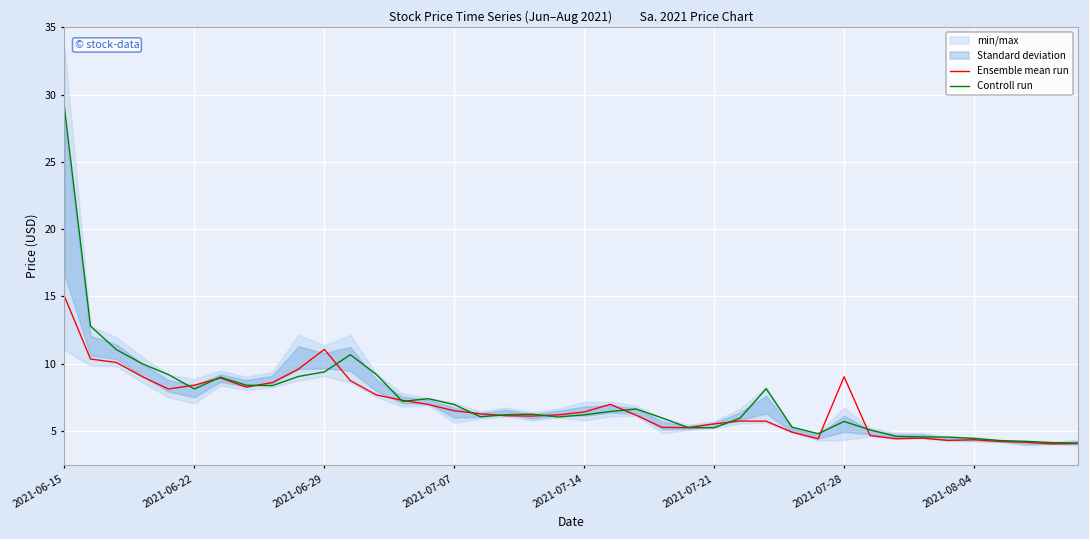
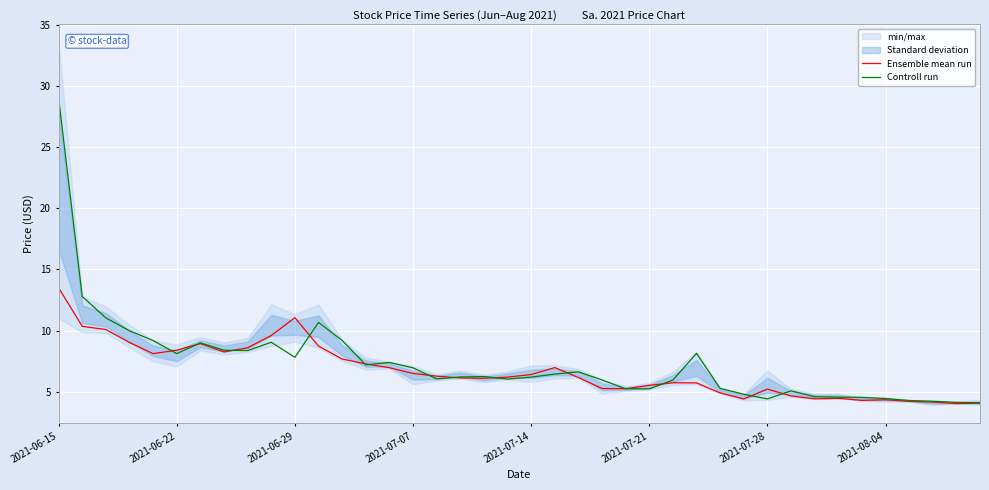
  {
    "Ensemble mean run": {
-     "2021-06-15": 15.0,
+     "2021-06-15": 13.5,
      "2021-06-29": 11.1,
      "2021-07-07": 6.5,
-     "2021-07-28": 9.0
+     "2021-07-28": 5.2
    },
    "Controll run": {
      "2021-06-15": 29.0,
      "2021-06-22": 8.1,
-     "2021-06-29": 9.4,
+     "2021-06-29": 7.8,
      "2021-07-21": 5.2,
-     "2021-07-28": 5.7
+     "2021-07-28": 4.4
    }
  }
